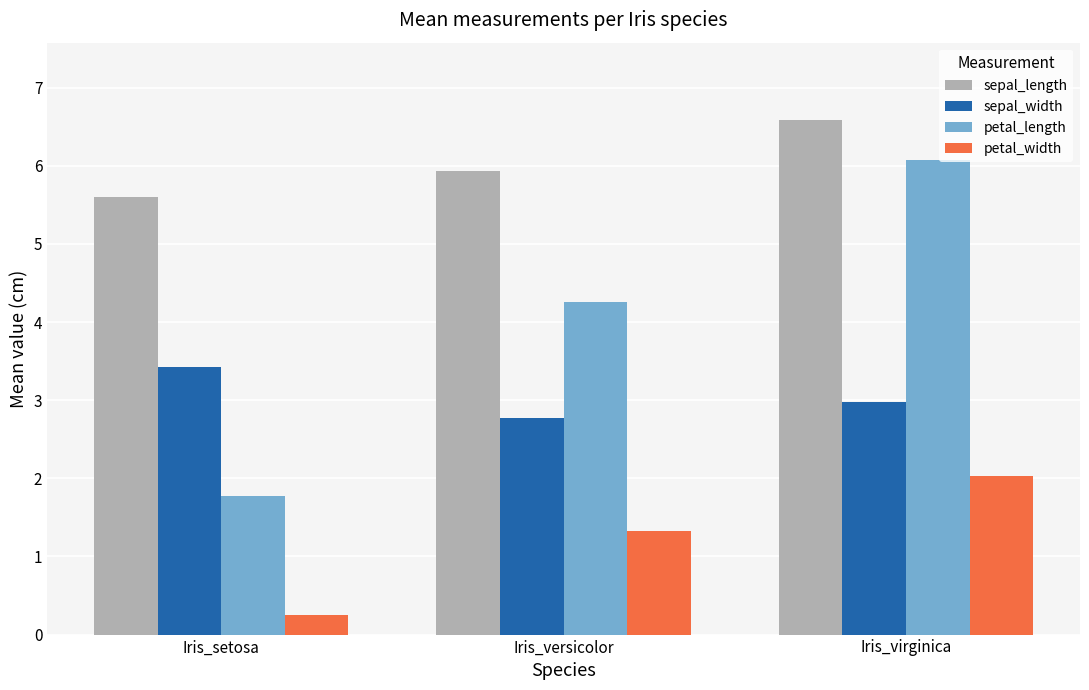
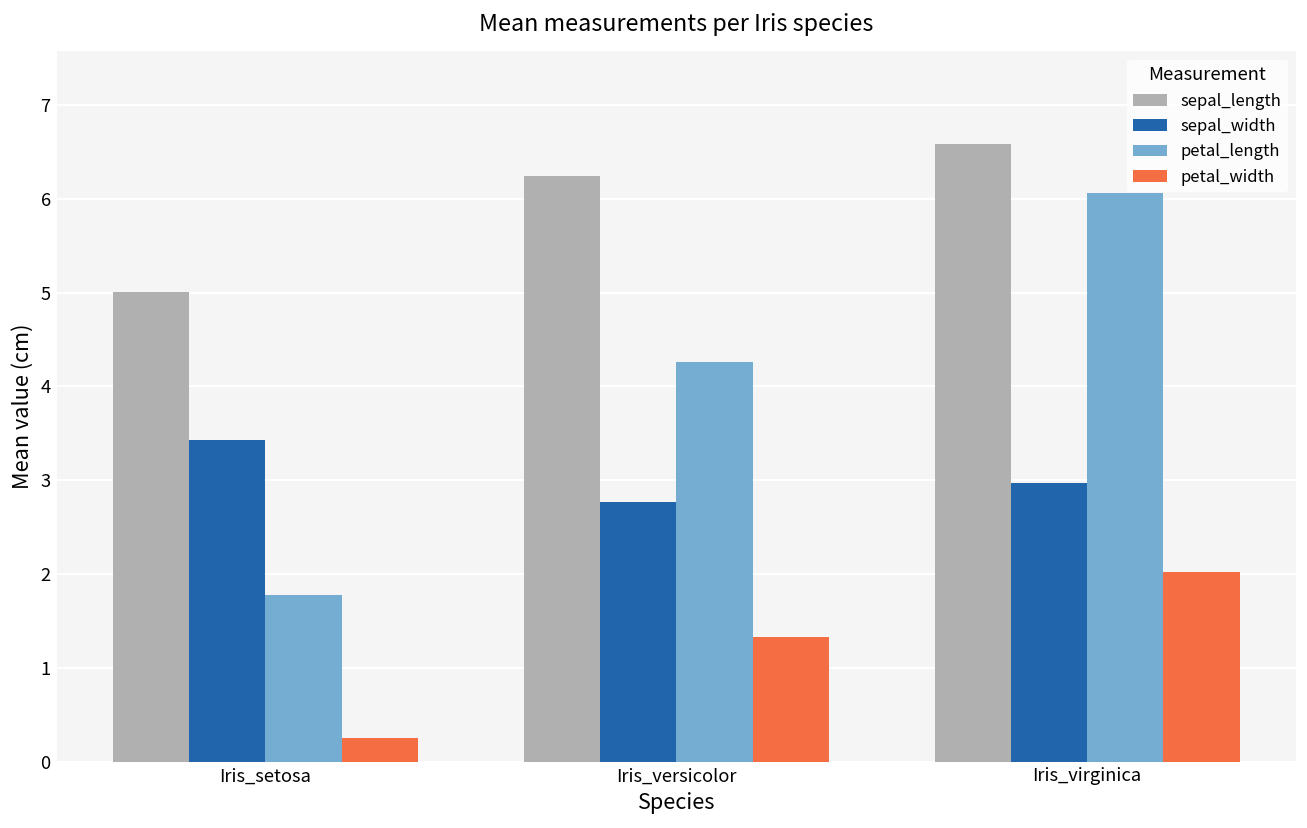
  {
    "sepal_length": {
-     "Iris_setosa": 5.6,
-     "Iris_versicolor": 5.9,
+     "Iris_setosa": 5.0,
+     "Iris_versicolor": 6.2,
      "Iris_virginica": 6.6
    },
    "sepal_width": {
      "Iris_setosa": 3.4,
      "Iris_versicolor": 2.8,
      "Iris_virginica": 3.0
    },
    "petal_length": {
      "Iris_setosa": 1.8,
      "Iris_versicolor": 4.3,
      "Iris_virginica": 6.1
    },
    "petal_width": {
      "Iris_setosa": 0.2,
      "Iris_versicolor": 1.3,
      "Iris_virginica": 2.0
    }
  }
